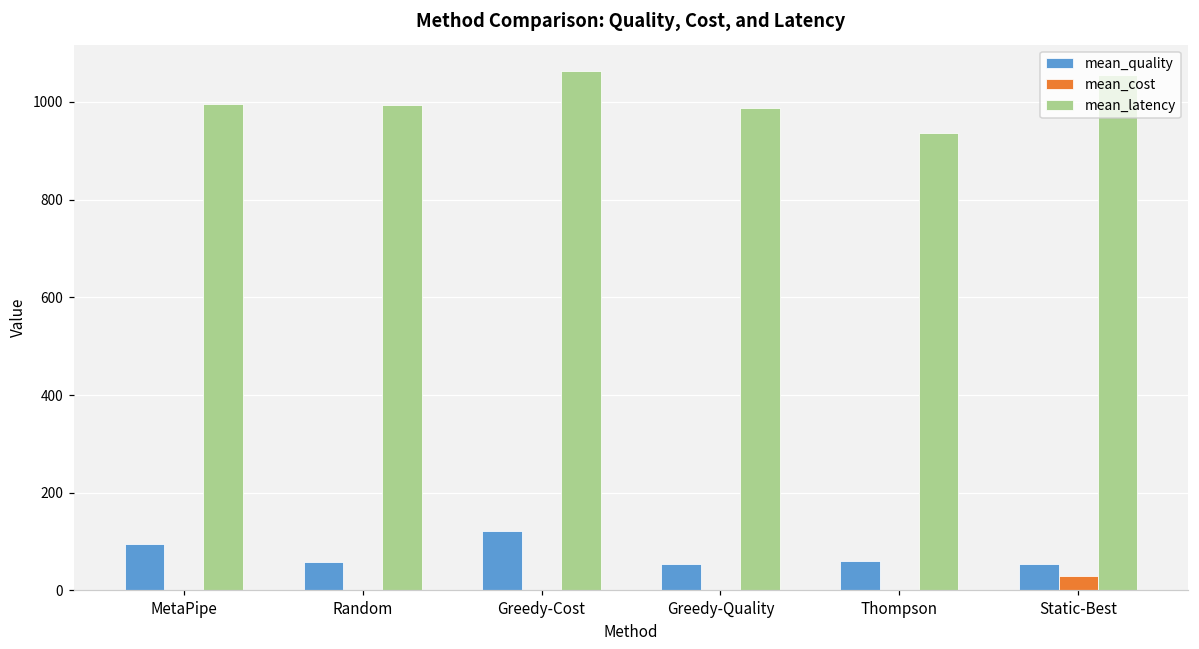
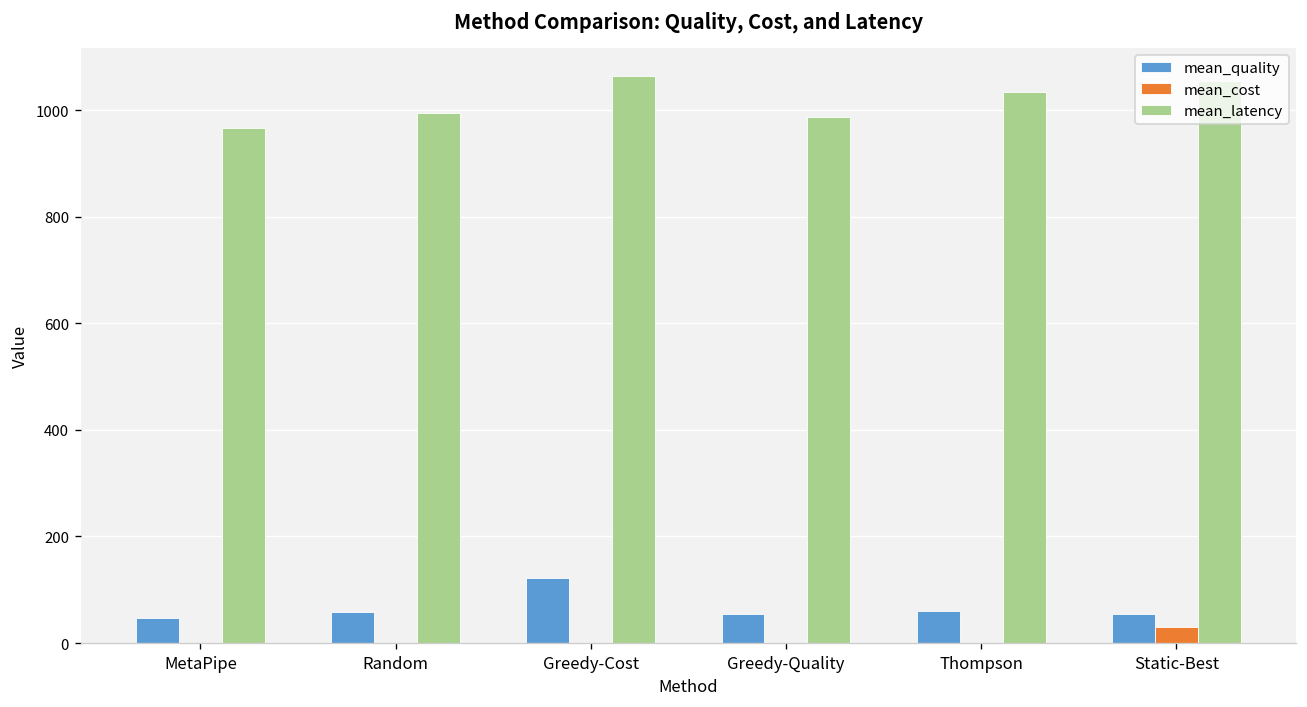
  {
    "mean_quality": {
-     "MetaPipe": 90,
+     "MetaPipe": 50,
      "Random": 60,
      "Greedy-Cost": 120,
      "Greedy-Quality": 50,
      "Thompson": 60,
      "Static-Best": 50
    },
    "mean_cost": {
      "Static-Best": 30
    },
    "mean_latency": {
-     "MetaPipe": 1000,
+     "MetaPipe": 970,
      "Random": 990,
      "Greedy-Cost": 1060,
      "Greedy-Quality": 990,
-     "Thompson": 940
+     "Thompson": 1030
    }
  }
